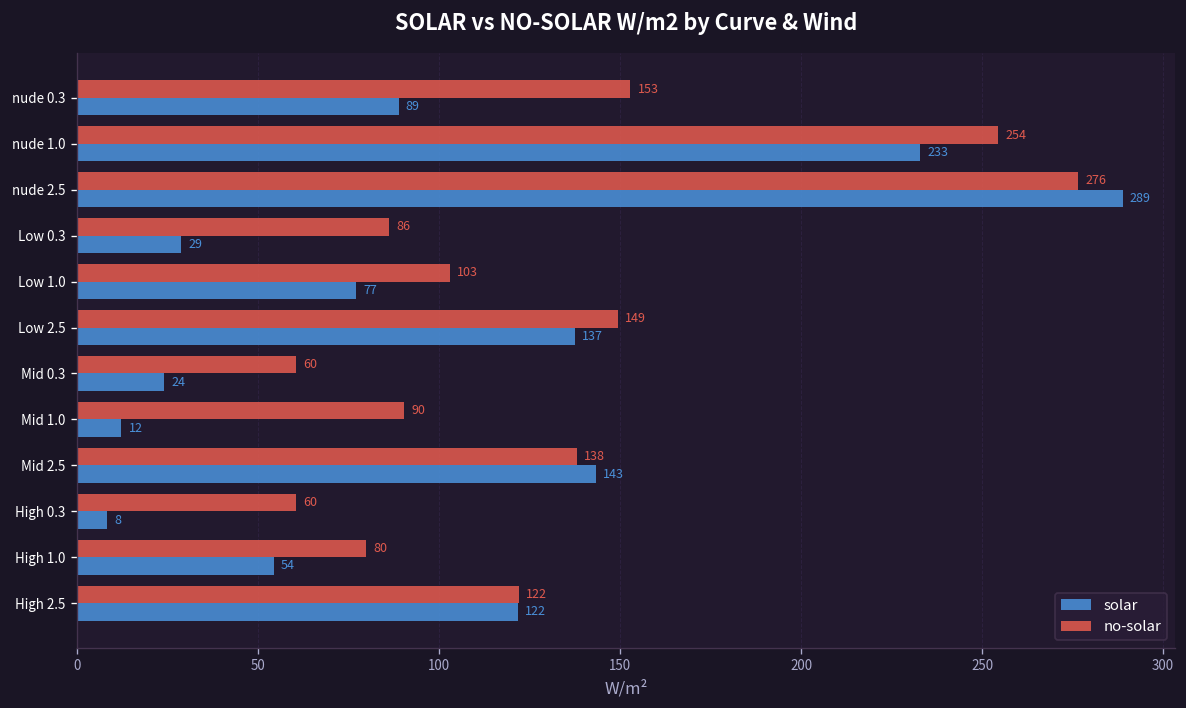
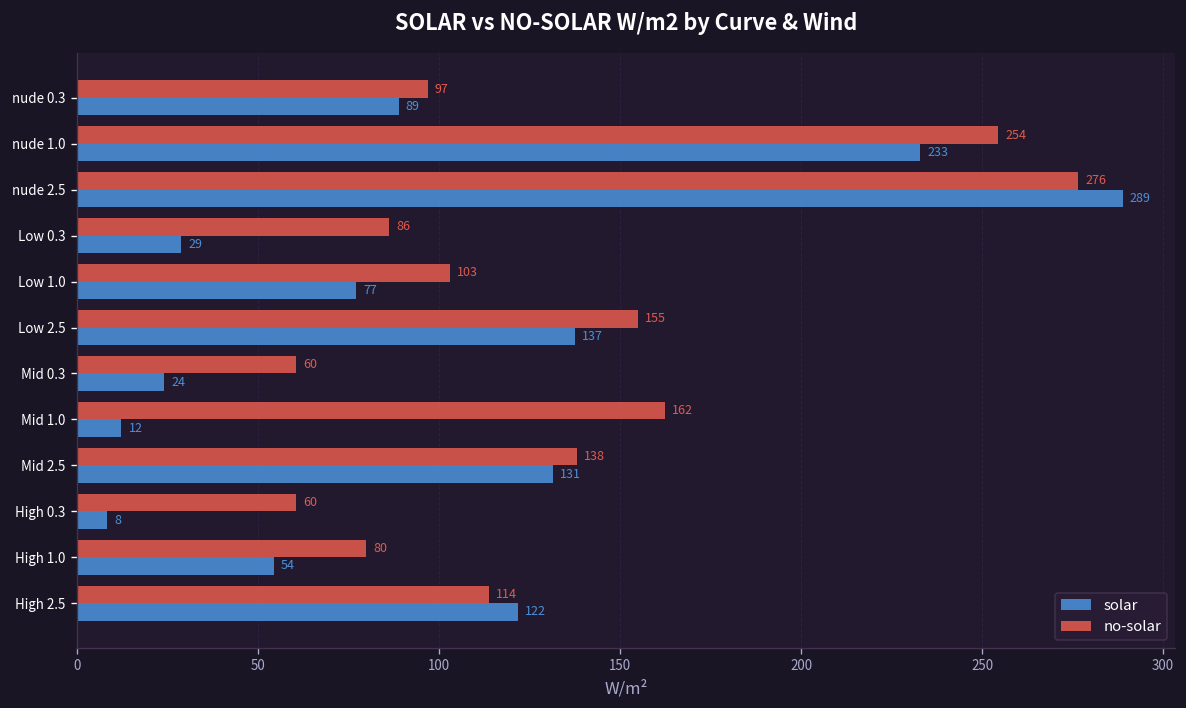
  {
    "solar": {
      "nude 0.3": 89,
      "nude 1.0": 233,
      "nude 2.5": 289,
      "Low 0.3": 29,
      "Low 1.0": 77,
      "Low 2.5": 137,
      "Mid 0.3": 24,
      "Mid 1.0": 12,
-     "Mid 2.5": 143,
+     "Mid 2.5": 131,
      "High 0.3": 8,
      "High 1.0": 54,
      "High 2.5": 122
    },
    "no-solar": {
-     "nude 0.3": 153,
+     "nude 0.3": 97,
      "nude 1.0": 254,
      "nude 2.5": 276,
      "Low 0.3": 86,
      "Low 1.0": 103,
-     "Low 2.5": 149,
+     "Low 2.5": 155,
      "Mid 0.3": 60,
-     "Mid 1.0": 90,
+     "Mid 1.0": 162,
      "Mid 2.5": 138,
      "High 0.3": 60,
      "High 1.0": 80,
-     "High 2.5": 122
+     "High 2.5": 114
    }
  }
